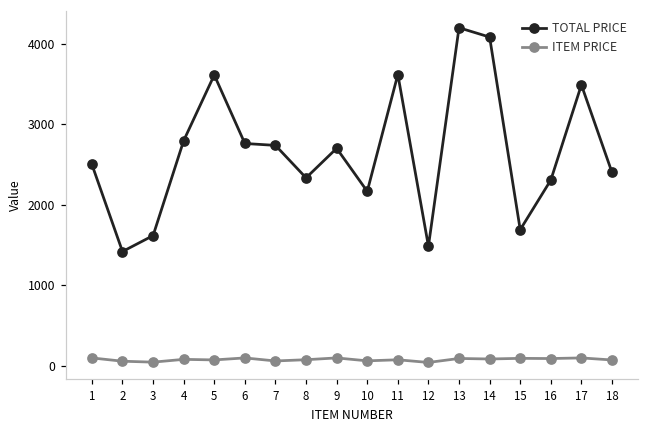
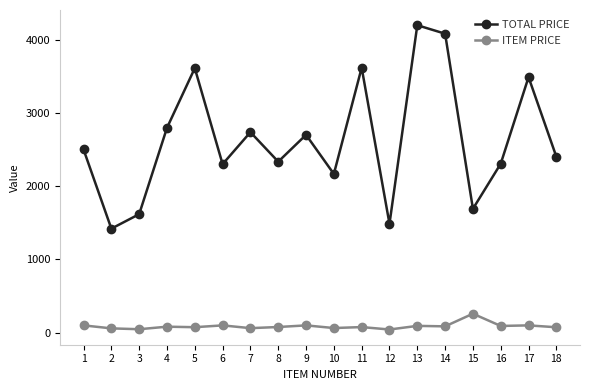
  {
    "TOTAL PRICE": {
      "1": 2500,
      "2": 1400,
      "3": 1600,
      "4": 2800,
      "5": 3600,
-     "6": 2800,
+     "6": 2300,
      "7": 2700,
      "8": 2300,
      "9": 2700,
      "10": 2200,
      "11": 3600,
      "12": 1500,
      "13": 4200,
      "14": 4100,
      "15": 1700,
      "16": 2300,
      "17": 3500,
      "18": 2400
    },
    "ITEM PRICE": {
      "1": 100,
      "2": 100,
      "3": 0,
      "4": 100,
      "5": 100,
      "6": 100,
      "7": 100,
      "8": 100,
      "9": 100,
      "10": 100,
      "11": 100,
      "12": 0,
      "13": 100,
      "14": 100,
-     "15": 100,
+     "15": 300,
      "16": 100,
      "17": 100,
      "18": 100
    }
  }
